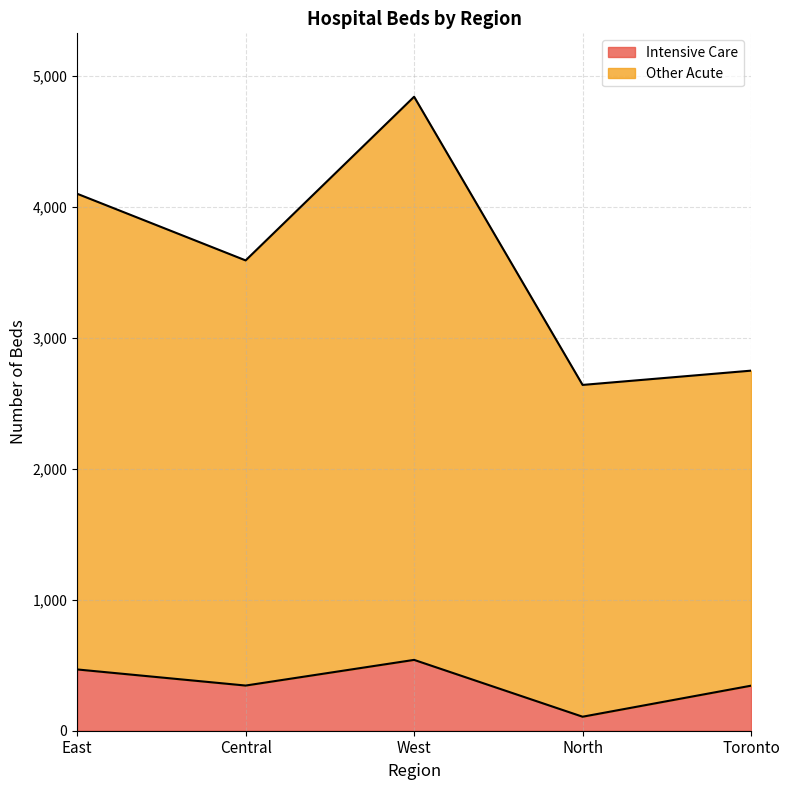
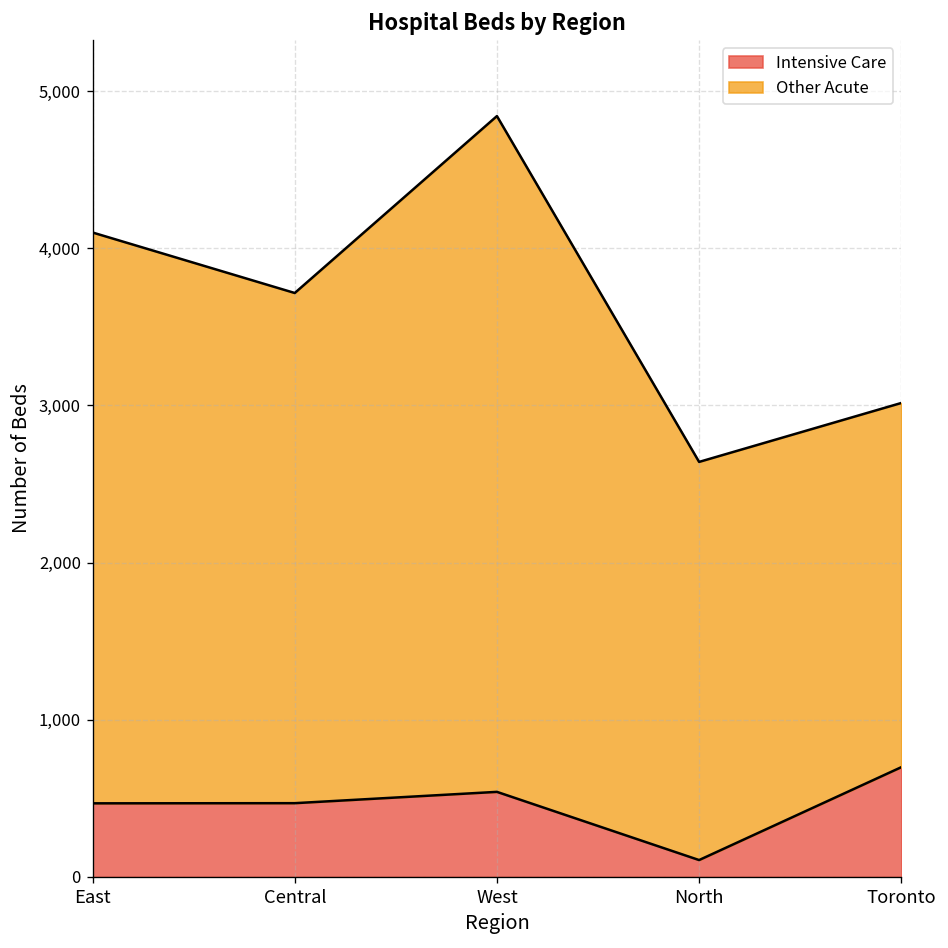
  {
    "Intensive Care": {
      "East": "470",
-     "Central": "350",
+     "Central": "470",
      "West": "540",
      "North": "110",
-     "Toronto": "340"
+     "Toronto": "700"
    },
    "Other Acute": {
      "East": "3,630",
      "Central": "3,250",
      "West": "4,300",
      "North": "2,530",
-     "Toronto": "2,410"
+     "Toronto": "2,320"
    }
  }
